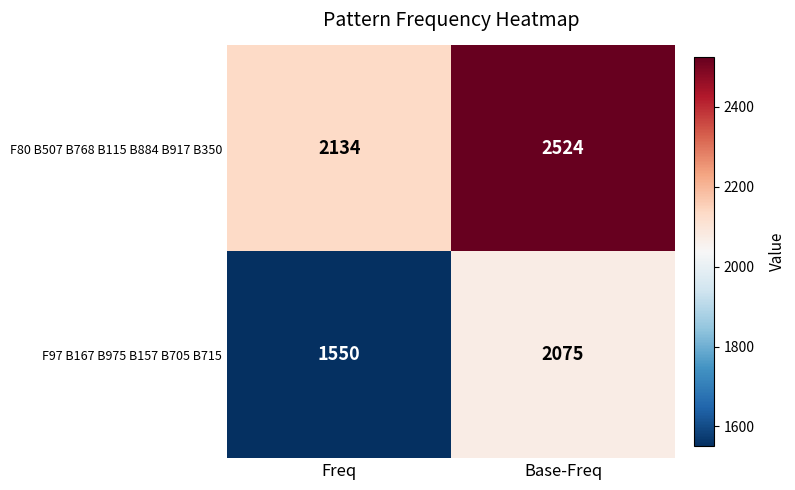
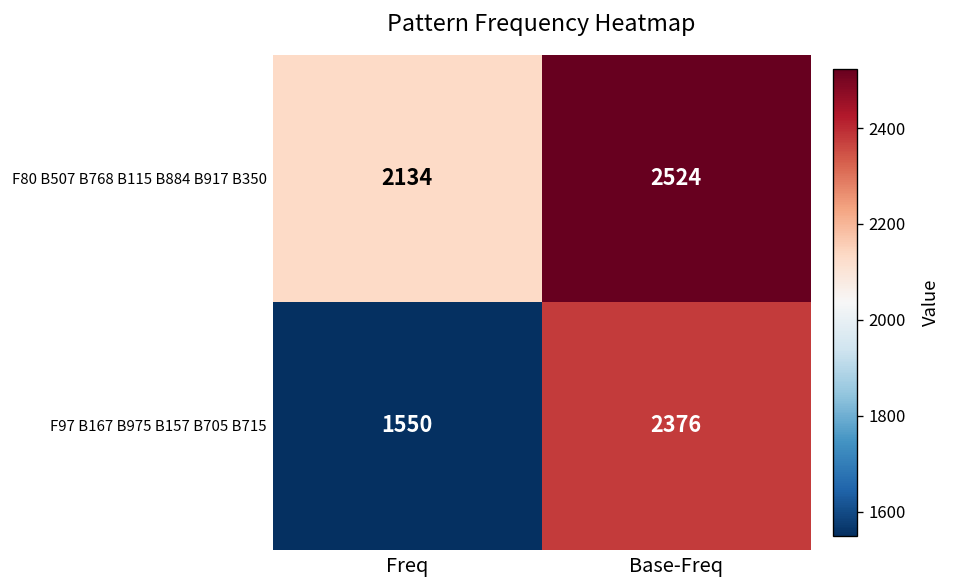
  {
    "F80 B507 B768 B115 B884 B917 B350": {
      "Freq": 2134,
      "Base-Freq": 2524
    },
    "F97 B167 B975 B157 B705 B715": {
      "Freq": 1550,
-     "Base-Freq": 2075
+     "Base-Freq": 2376
    }
  }
